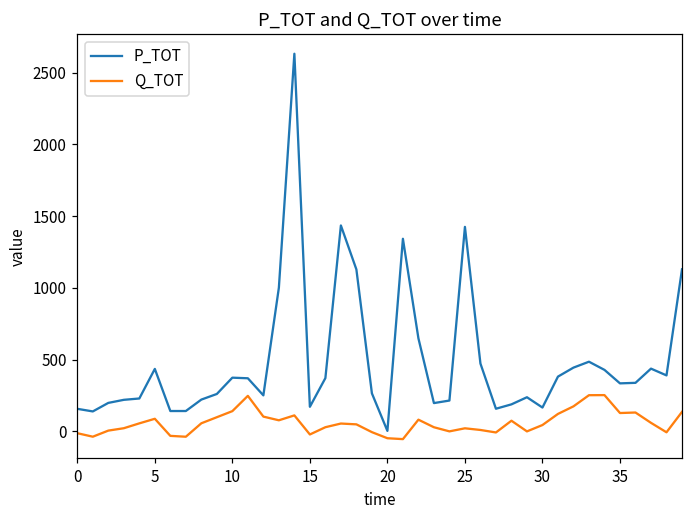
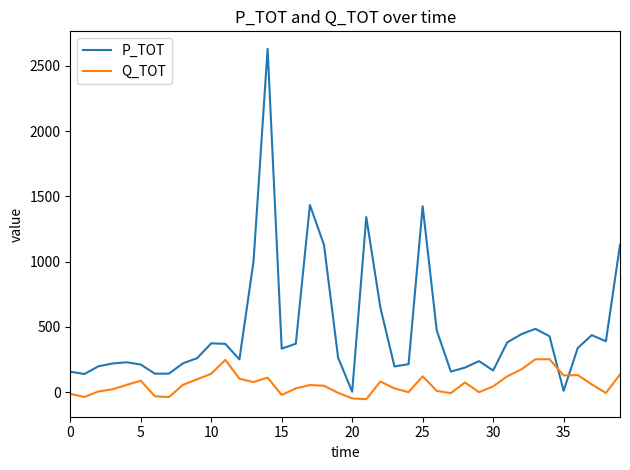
  {
    "P_TOT": {
      "0": 160,
-     "5": 430,
+     "5": 210,
      "10": 370,
-     "15": 170,
+     "15": 330,
      "20": 0,
      "25": 1420,
      "30": 170,
-     "35": 330
+     "35": 10
    },
    "Q_TOT": {
      "0": -10,
      "5": 90,
      "10": 140,
      "15": -20,
      "20": -50,
-     "25": 20,
+     "25": 120,
      "30": 40,
      "35": 130
    }
  }
